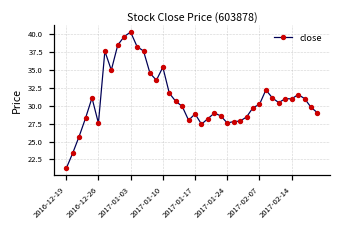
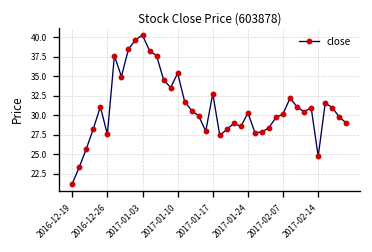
  {
    "2016-12-19": 21,
    "2016-12-26": 28,
    "2017-01-03": 40,
    "2017-01-10": 35,
-   "2017-01-17": 29,
-   "2017-01-24": 28,
+   "2017-01-17": 33,
+   "2017-01-24": 30,
    "2017-02-07": 30,
-   "2017-02-14": 31
+   "2017-02-14": 25
  }
